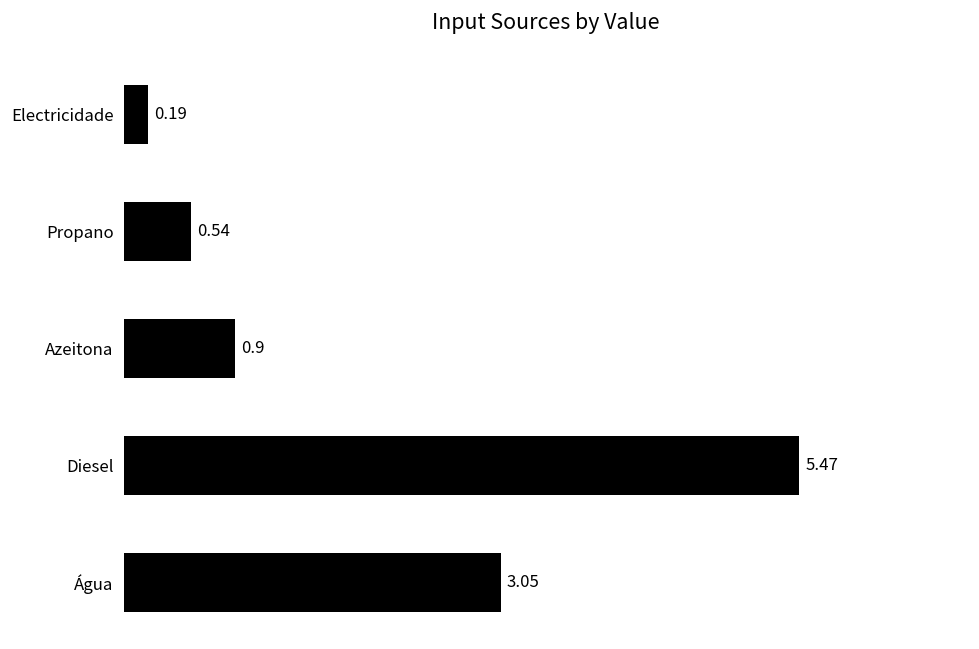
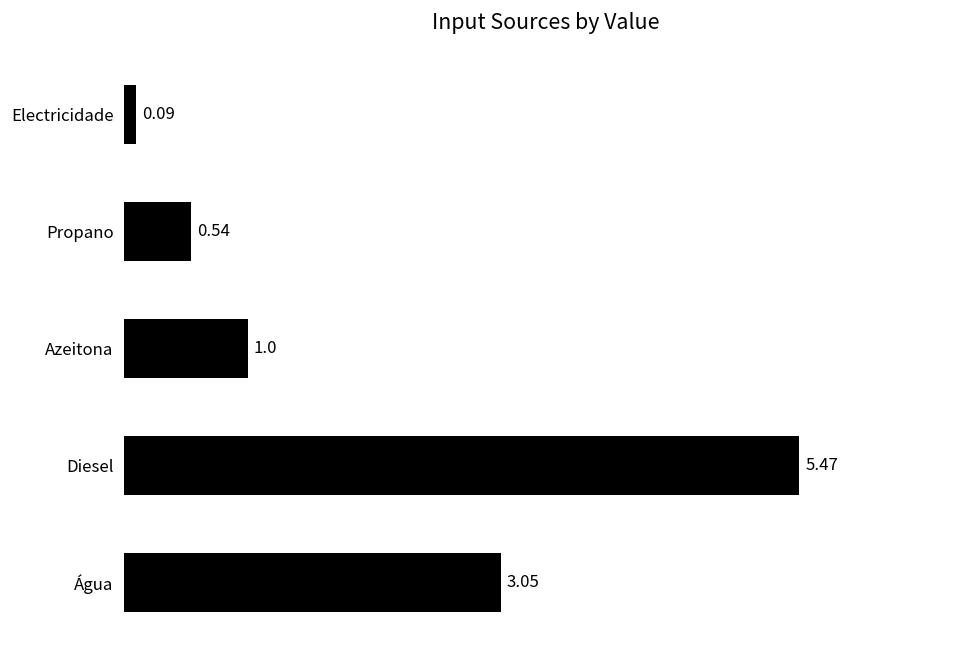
  {
-   "Electricidade": 0.19,
+   "Electricidade": 0.09,
    "Propano": 0.54,
-   "Azeitona": 0.9,
+   "Azeitona": 1.0,
    "Diesel": 5.47,
    "Água": 3.05
  }
